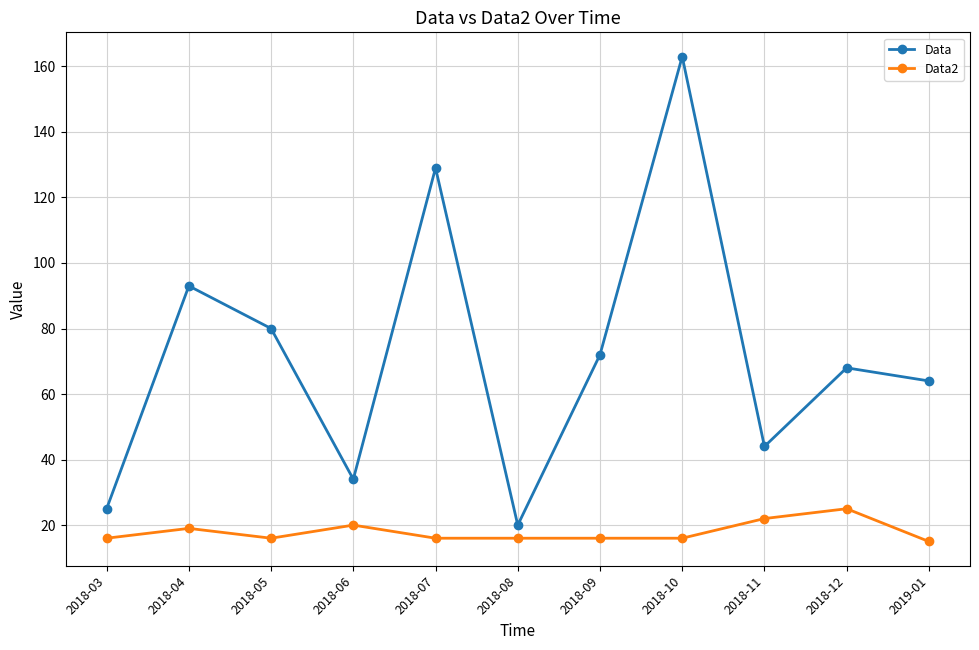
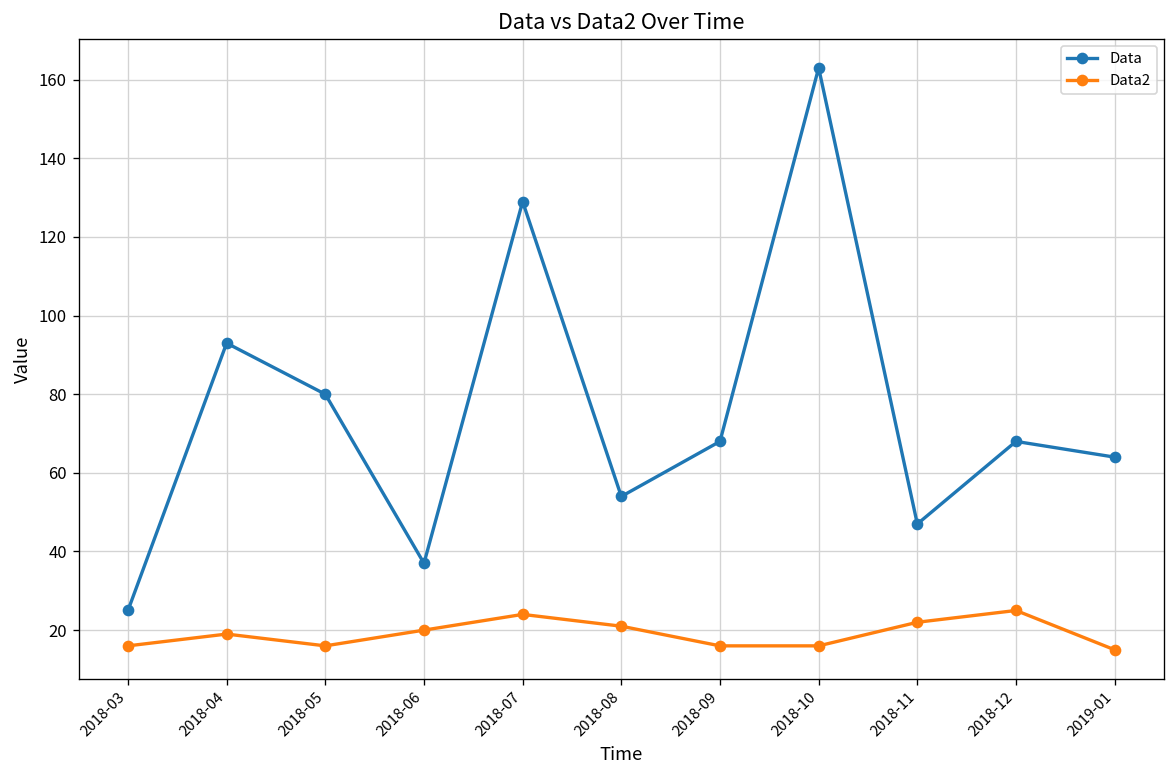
  {
    "Data": {
      "2018-03": 25,
      "2018-04": 93,
      "2018-05": 80,
-     "2018-06": 34,
+     "2018-06": 37,
      "2018-07": 129,
-     "2018-08": 20,
-     "2018-09": 72,
+     "2018-08": 54,
+     "2018-09": 68,
      "2018-10": 163,
-     "2018-11": 44,
+     "2018-11": 47,
      "2018-12": 68,
      "2019-01": 64
    },
    "Data2": {
      "2018-03": 16,
      "2018-04": 19,
      "2018-05": 16,
      "2018-06": 20,
-     "2018-07": 16,
-     "2018-08": 16,
+     "2018-07": 24,
+     "2018-08": 21,
      "2018-09": 16,
      "2018-10": 16,
      "2018-11": 22,
      "2018-12": 25,
      "2019-01": 15
    }
  }
